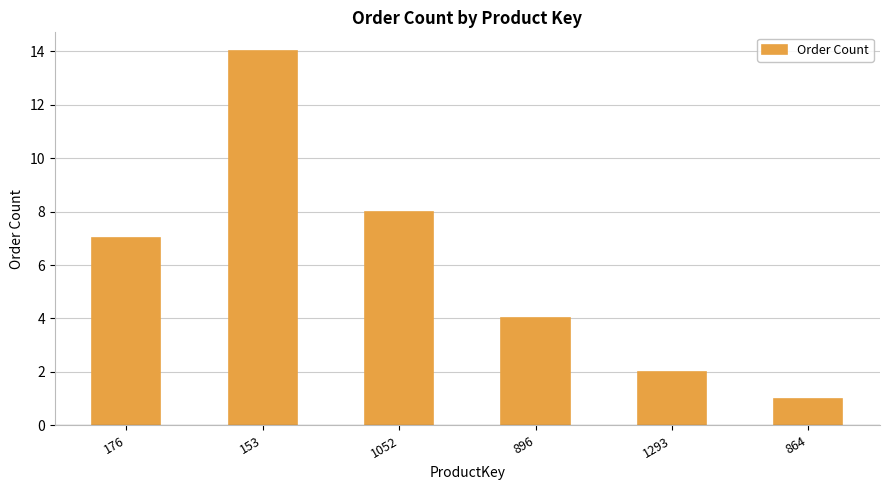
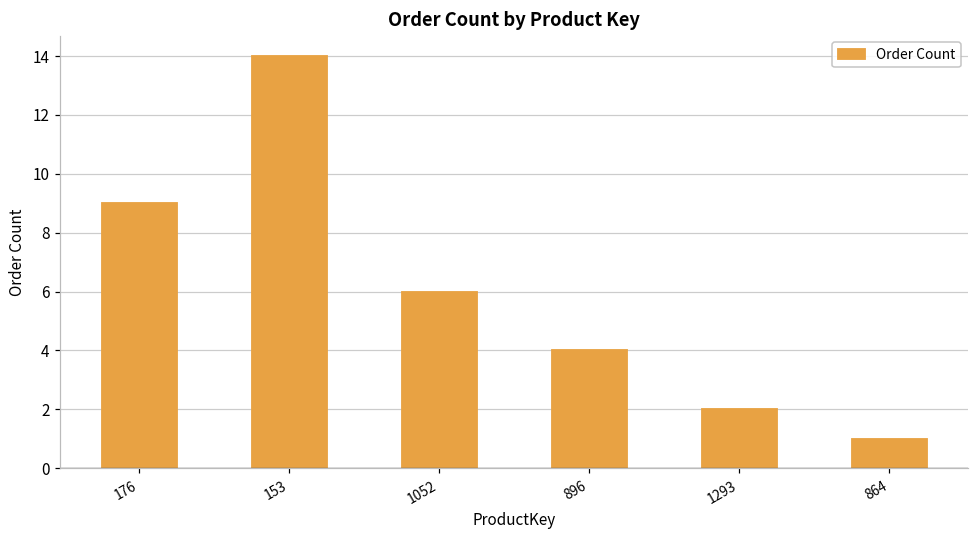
  {
-   "176": 7,
+   "176": 9,
    "153": 14,
-   "1052": 8,
+   "1052": 6,
    "896": 4,
    "1293": 2,
    "864": 1
  }
